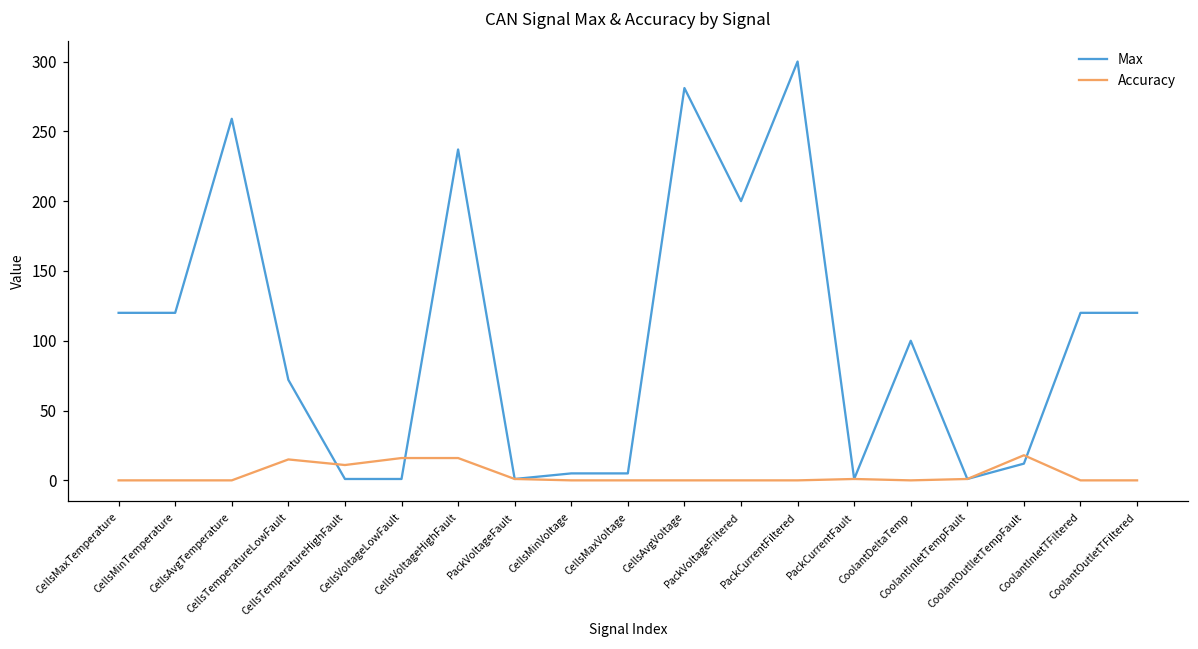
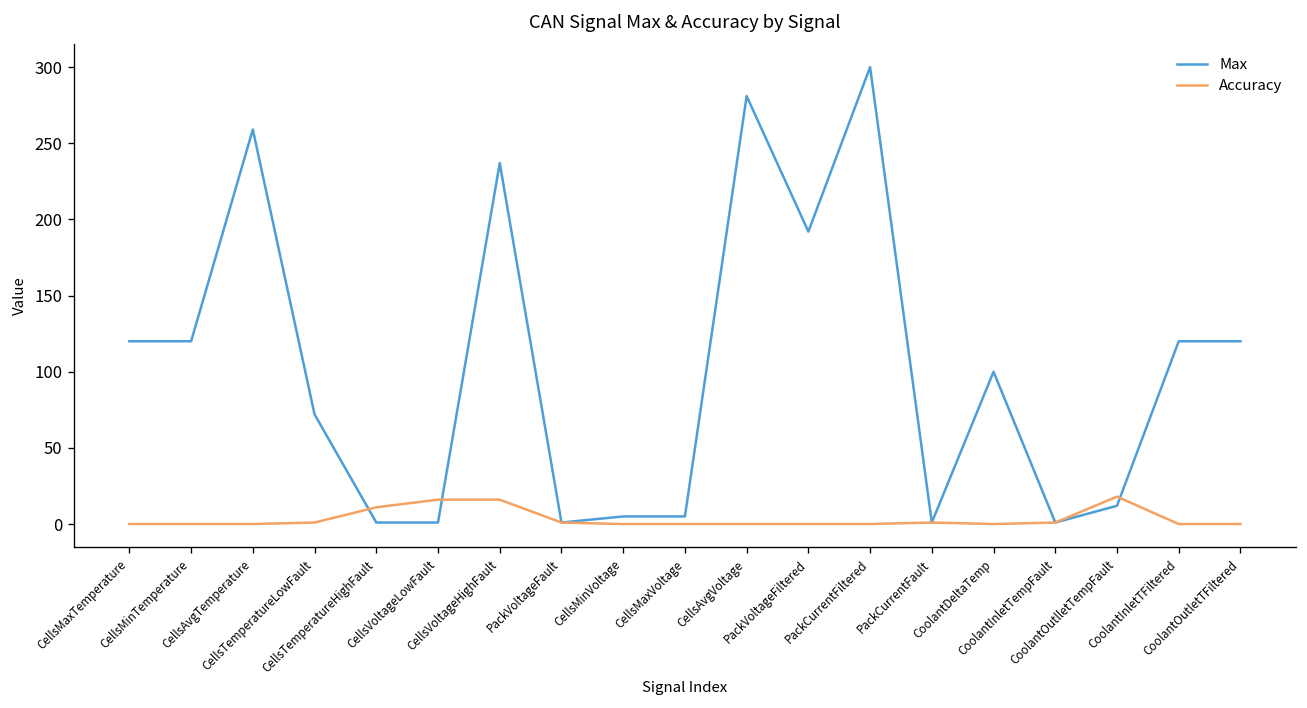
  {
    "Max": {
      "CellsMaxTemperature": 120,
      "CellsMinTemperature": 120,
      "CellsAvgTemperature": 259,
      "CellsTemperatureLowFault": 72,
      "CellsTemperatureHighFault": 1,
      "CellsVoltageLowFault": 1,
      "CellsVoltageHighFault": 237,
      "CellsMinVoltage": 5,
      "CellsMaxVoltage": 5,
      "CellsAvgVoltage": 281,
-     "PackVoltageFiltered": 200,
+     "PackVoltageFiltered": 192,
      "PackCurrentFiltered": 300,
      "CoolantDeltaTemp": 100,
      "CoolantOutlletTempFault": 12,
      "CoolantInletTFiltered": 120,
      "CoolantOutletTFiltered": 120
    },
    "Accuracy": {
      "CellsMaxTemperature": 0,
      "CellsMinTemperature": 0,
      "CellsAvgTemperature": 0,
-     "CellsTemperatureLowFault": 15,
+     "CellsTemperatureLowFault": 1,
      "CellsTemperatureHighFault": 11,
      "CellsVoltageLowFault": 16,
      "CellsVoltageHighFault": 16,
      "CellsMinVoltage": 0,
      "CellsMaxVoltage": 0,
      "CellsAvgVoltage": 0,
      "PackVoltageFiltered": 0,
      "PackCurrentFiltered": 0,
      "CoolantDeltaTemp": 0,
      "CoolantOutlletTempFault": 18,
      "CoolantInletTFiltered": 0,
      "CoolantOutletTFiltered": 0
    }
  }
